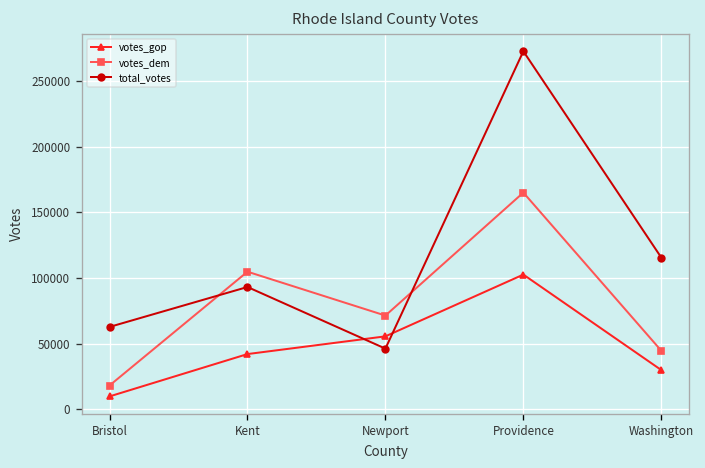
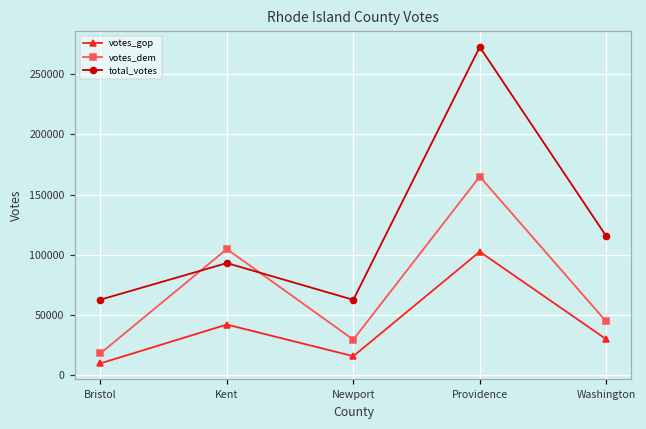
  {
    "votes_gop": {
      "Bristol": 10000,
      "Kent": 42000,
-     "Newport": 55000,
+     "Newport": 16000,
      "Providence": 103000,
      "Washington": 30000
    },
    "votes_dem": {
      "Bristol": 18000,
      "Kent": 105000,
-     "Newport": 71000,
+     "Newport": 29000,
      "Providence": 165000,
      "Washington": 45000
    },
    "total_votes": {
      "Bristol": 63000,
      "Kent": 93000,
-     "Newport": 46000,
+     "Newport": 63000,
      "Providence": 273000,
      "Washington": 115000
    }
  }
